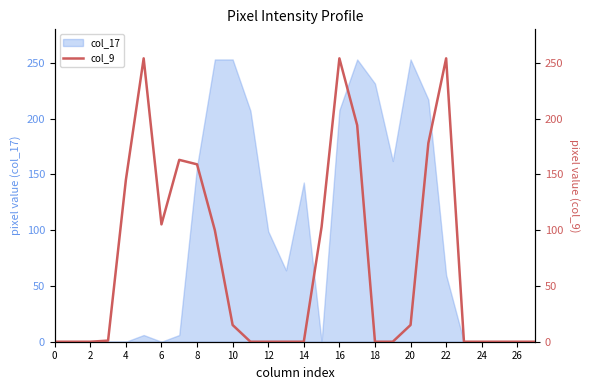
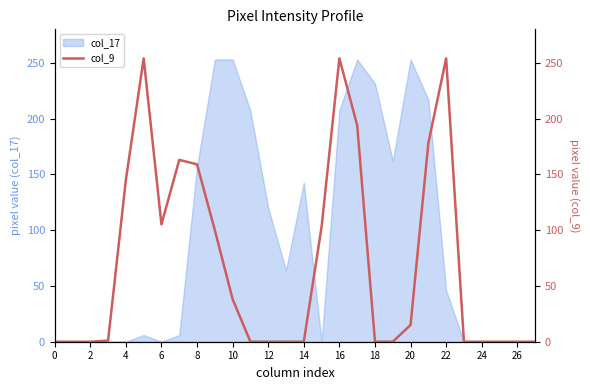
  {
    "col_17": {
      "0": 0,
      "2": 0,
      "4": 0,
      "6": 0,
      "8": 157,
      "10": 253,
-     "12": 99,
+     "12": 120,
      "14": 143,
      "16": 208,
      "18": 231,
      "20": 253,
-     "22": 60,
+     "22": 46,
      "24": 0,
      "26": 0
    },
    "col_9": {
      "0": 0,
      "2": 0,
      "4": 145,
      "6": 105,
      "8": 159,
-     "10": 15,
+     "10": 38,
      "12": 0,
      "14": 0,
      "16": 254,
      "18": 0,
      "20": 15,
      "22": 254,
      "24": 0,
      "26": 0
    }
  }
